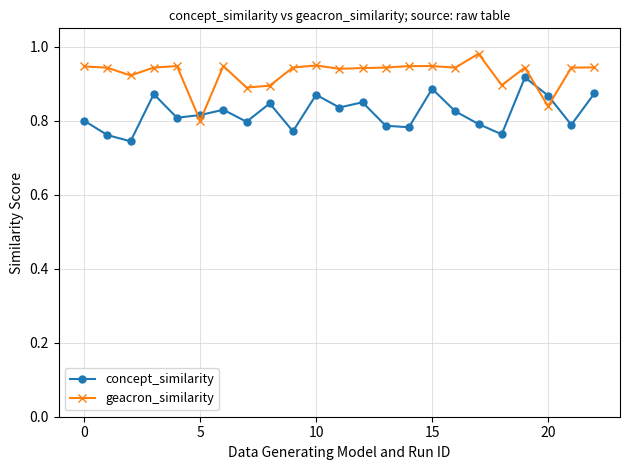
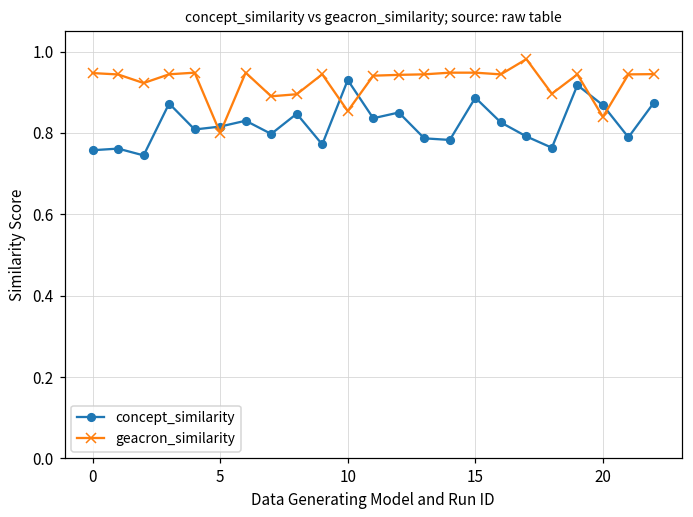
  {
    "concept_similarity": {
-     "0": 0.80,
+     "0": 0.76,
      "5": 0.82,
-     "10": 0.87,
+     "10": 0.93,
      "15": 0.89,
      "20": 0.87
    },
    "geacron_similarity": {
      "0": 0.95,
      "5": 0.80,
-     "10": 0.95,
+     "10": 0.85,
      "15": 0.95,
      "20": 0.84
    }
  }
